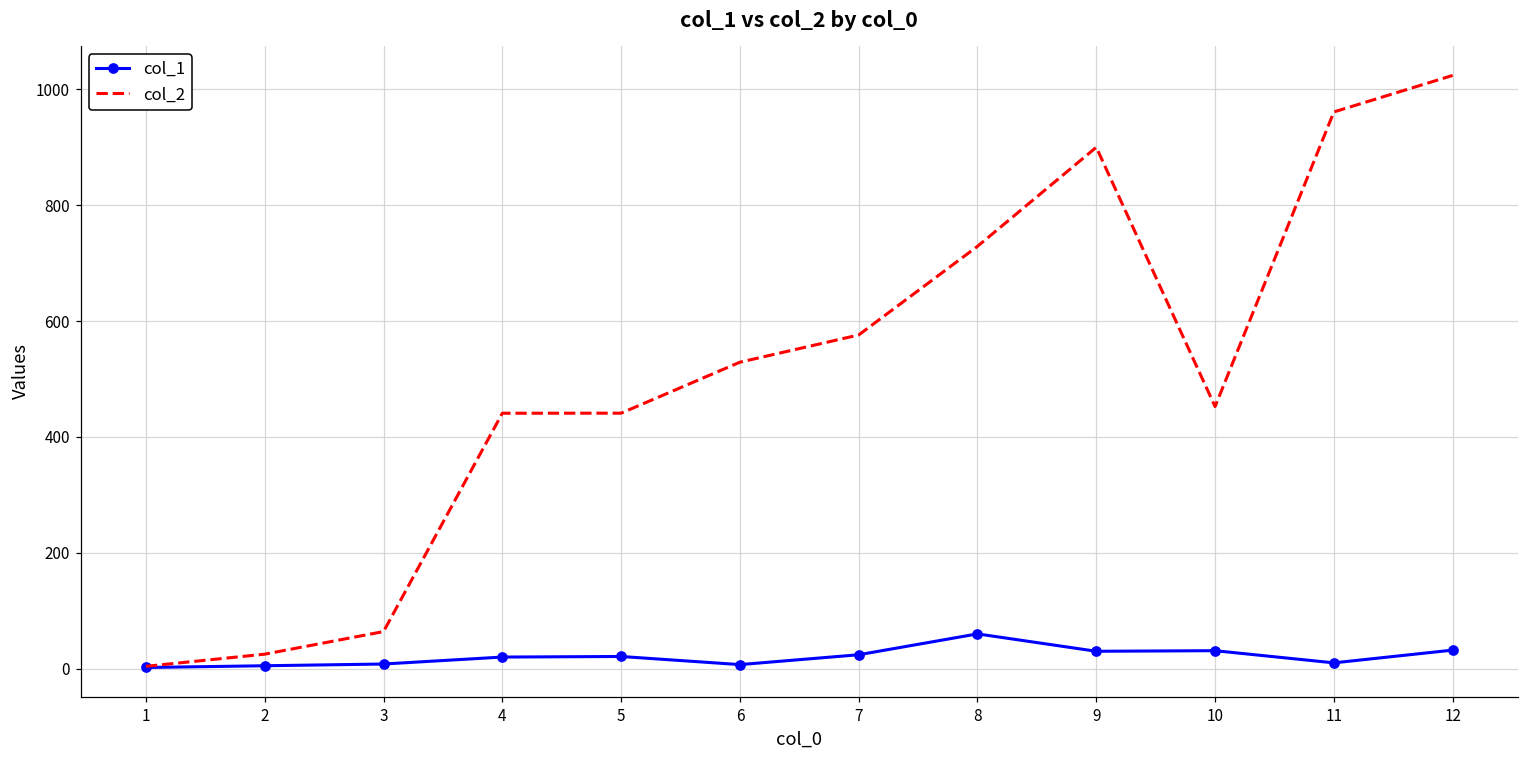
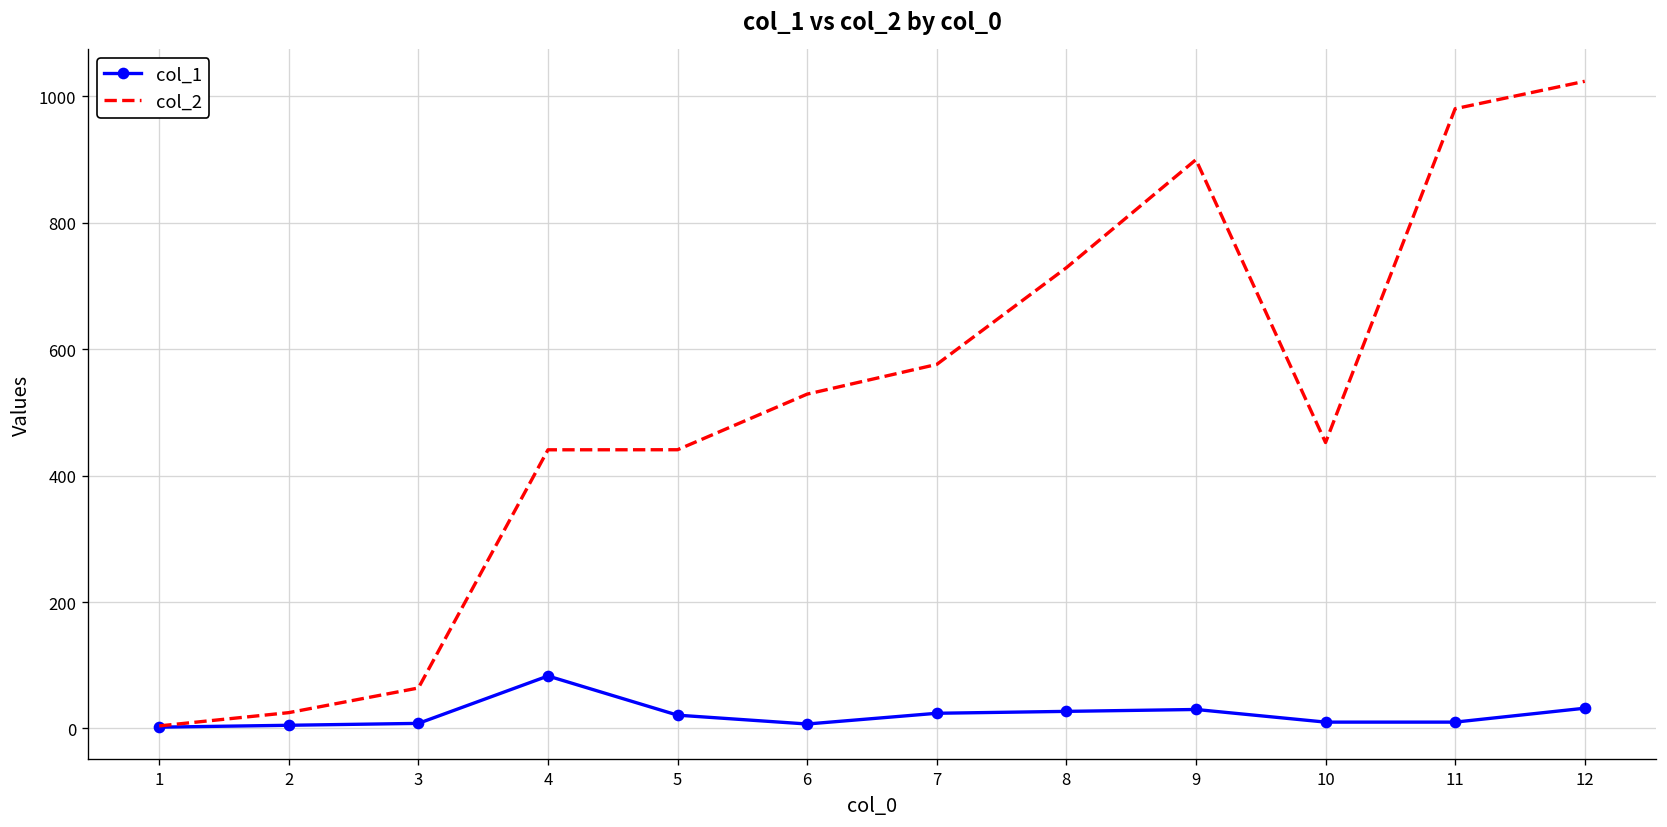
  {
    "col_1": {
      "2": 10,
      "3": 10,
-     "4": 20,
+     "4": 80,
      "5": 20,
      "6": 10,
      "7": 20,
-     "8": 60,
+     "8": 30,
      "9": 30,
-     "10": 30,
+     "10": 10,
      "11": 10,
      "12": 30
    },
    "col_2": {
      "2": 30,
      "3": 60,
      "4": 440,
      "5": 440,
      "6": 530,
      "7": 580,
      "8": 730,
      "9": 900,
      "10": 450,
-     "11": 960,
+     "11": 980,
      "12": 1020
    }
  }
